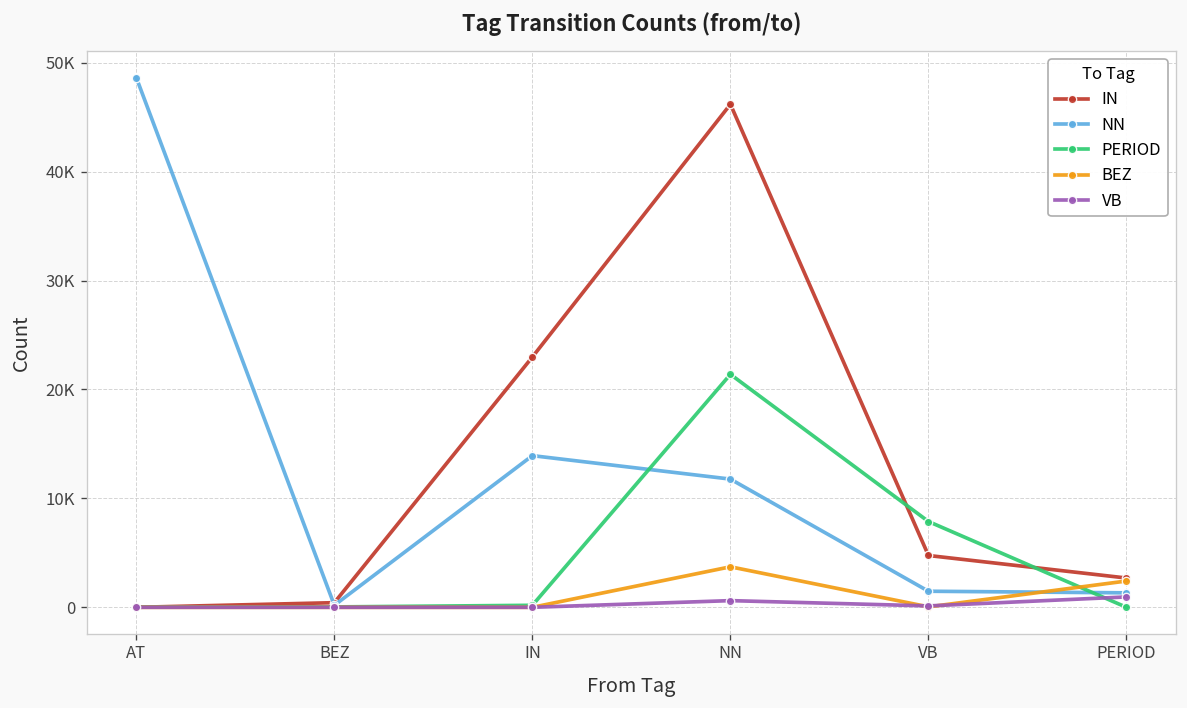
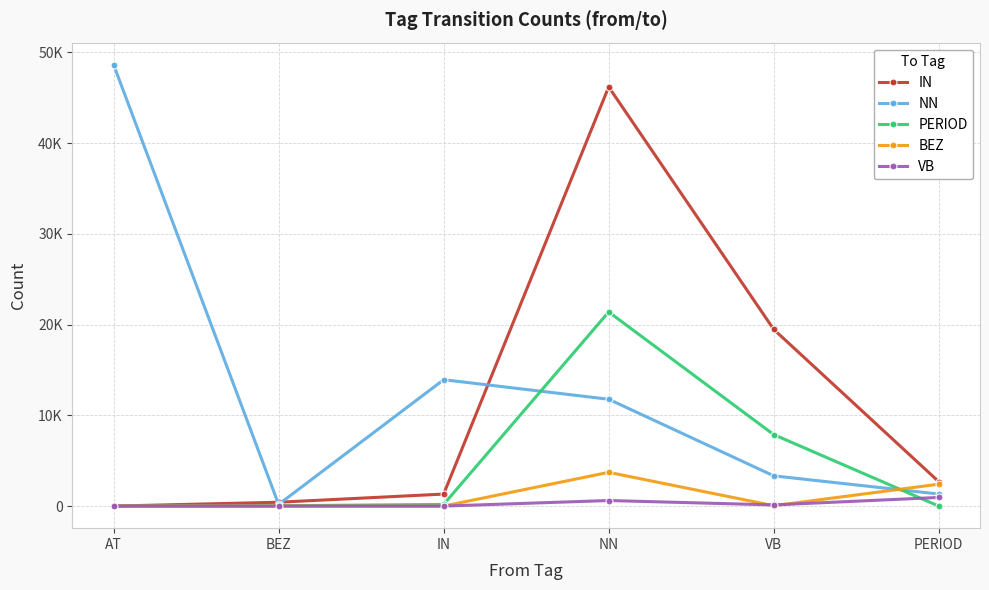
  {
    "IN": {
-     "IN": 23000,
+     "IN": 1000,
      "NN": 46000,
-     "VB": 5000
+     "VB": 19000
    },
    "NN": {
      "AT": 49000,
      "IN": 14000,
      "NN": 12000,
-     "VB": 1000,
+     "VB": 3000,
      "PERIOD": 1000
    },
    "PERIOD": {
      "NN": 21000,
      "VB": 8000,
      "PERIOD": 0
    },
    "BEZ": {
      "NN": 4000
    },
    "VB": {
      "NN": 1000,
      "PERIOD": 1000
    }
  }
